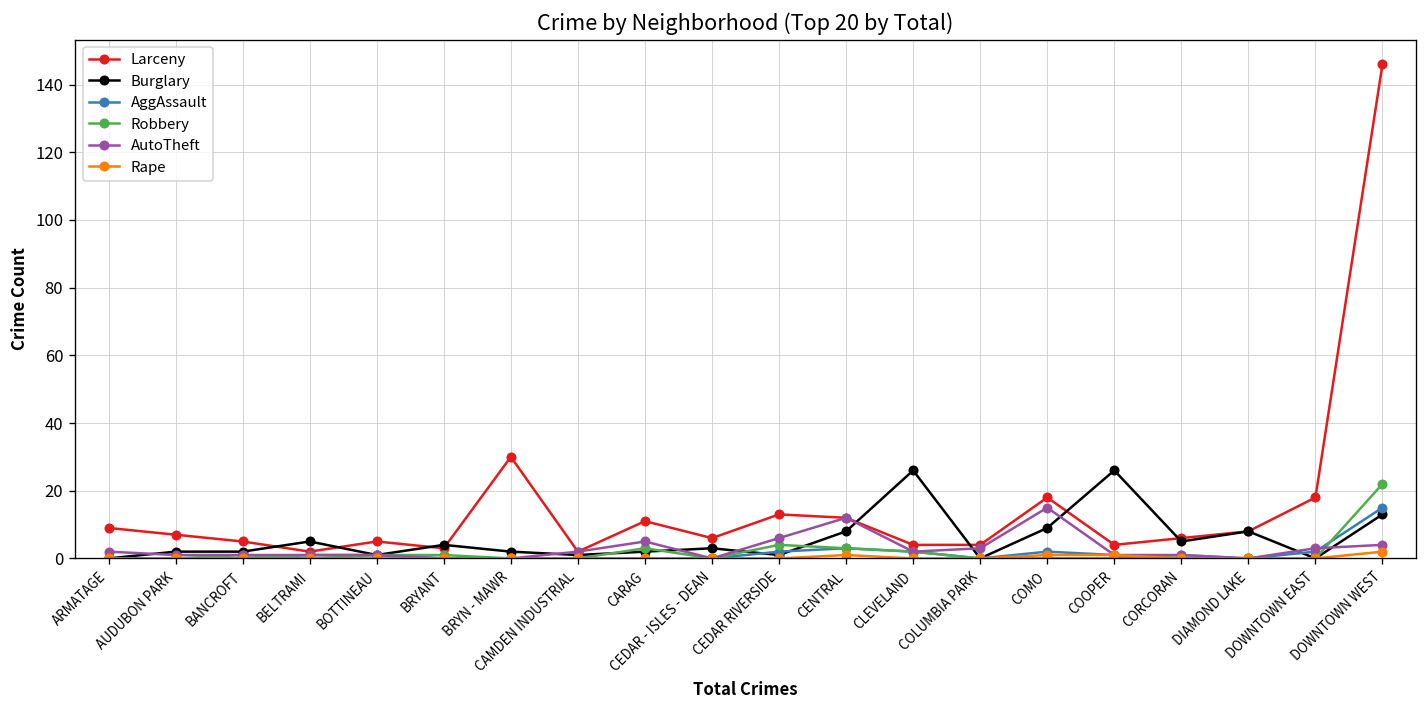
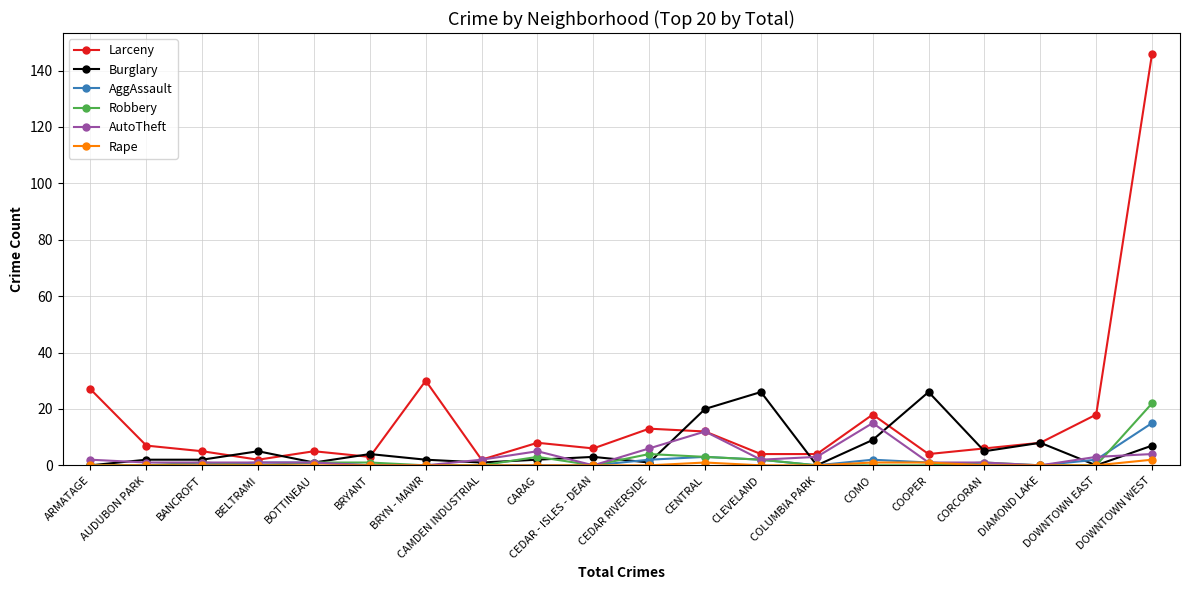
  {
    "Larceny": {
-     "ARMATAGE": 9,
+     "ARMATAGE": 27,
      "AUDUBON PARK": 7,
      "BANCROFT": 5,
      "BELTRAMI": 2,
      "BOTTINEAU": 5,
      "BRYANT": 3,
      "BRYN - MAWR": 30,
-     "CARAG": 11,
+     "CARAG": 8,
      "CEDAR - ISLES - DEAN": 6,
      "CEDAR RIVERSIDE": 13,
      "CLEVELAND": 4,
      "COLUMBIA PARK": 4,
      "COMO": 18,
      "COOPER": 4,
      "CORCORAN": 6,
      "DOWNTOWN EAST": 18,
      "DOWNTOWN WEST": 146
    },
    "Burglary": {
      "AUDUBON PARK": 2,
      "BANCROFT": 2,
      "BELTRAMI": 5,
      "BRYANT": 4,
      "BRYN - MAWR": 2,
      "CAMDEN INDUSTRIAL": 1,
      "CARAG": 2,
      "CEDAR - ISLES - DEAN": 3,
      "CEDAR RIVERSIDE": 1,
-     "CENTRAL": 8,
+     "CENTRAL": 20,
      "CLEVELAND": 26,
      "COMO": 9,
      "COOPER": 26,
      "CORCORAN": 5,
-     "DOWNTOWN WEST": 13
+     "DOWNTOWN WEST": 7
    },
    "AggAssault": {
      "CEDAR RIVERSIDE": 2,
      "COMO": 2,
      "DOWNTOWN EAST": 2,
      "DOWNTOWN WEST": 15
    },
    "Robbery": {
      "BRYANT": 1,
      "CARAG": 3,
      "CEDAR RIVERSIDE": 4,
      "COMO": 0,
      "COOPER": 0,
      "DOWNTOWN WEST": 22
    },
    "AutoTheft": {
      "ARMATAGE": 2,
      "AUDUBON PARK": 1,
      "CARAG": 5,
      "CEDAR RIVERSIDE": 6,
      "COLUMBIA PARK": 3,
      "COMO": 15,
      "DOWNTOWN EAST": 3,
      "DOWNTOWN WEST": 4
    },
    "Rape": {
      "BOTTINEAU": 0,
      "CEDAR RIVERSIDE": 0,
      "CENTRAL": 1,
      "CLEVELAND": 0,
      "COMO": 1,
      "DOWNTOWN WEST": 2
    }
  }
